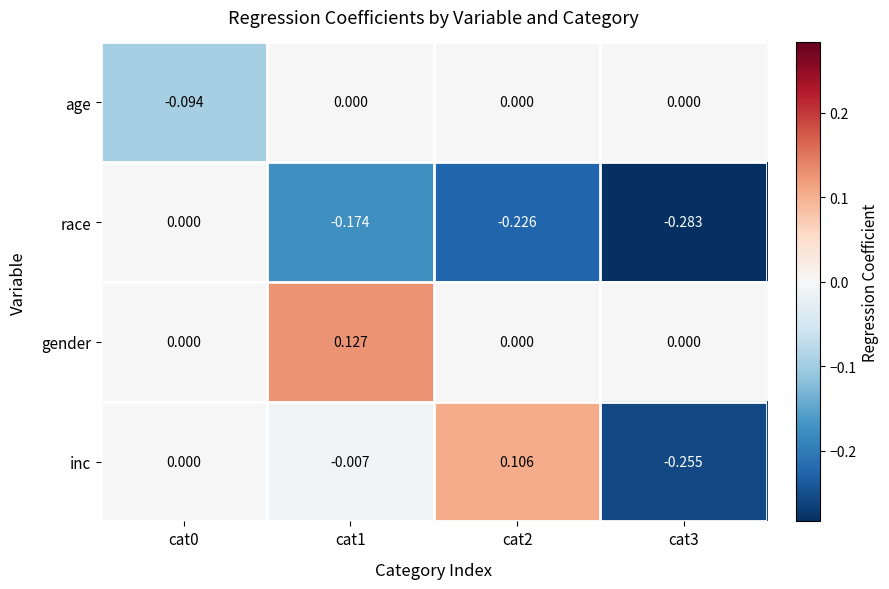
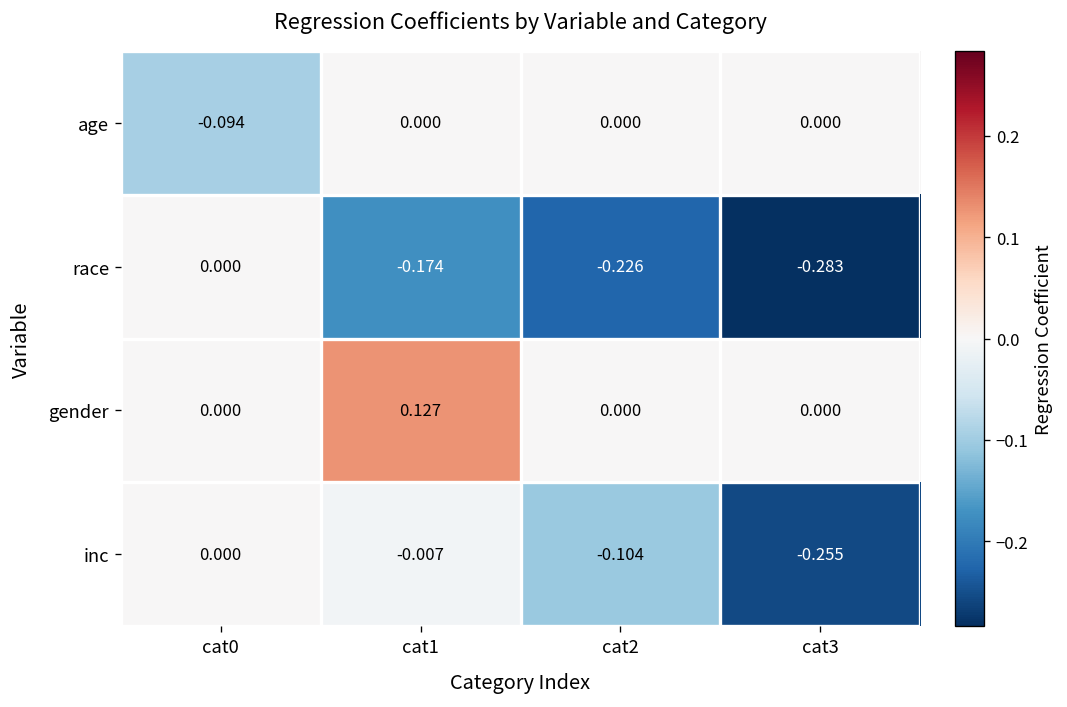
  {
    "age": {
      "cat0": -0.094,
      "cat1": 0.000,
      "cat2": 0.000,
      "cat3": 0.000
    },
    "race": {
      "cat0": 0.000,
      "cat1": -0.174,
      "cat2": -0.226,
      "cat3": -0.283
    },
    "gender": {
      "cat0": 0.000,
      "cat1": 0.127,
      "cat2": 0.000,
      "cat3": 0.000
    },
    "inc": {
      "cat0": 0.000,
      "cat1": -0.007,
-     "cat2": 0.106,
+     "cat2": -0.104,
      "cat3": -0.255
    }
  }
